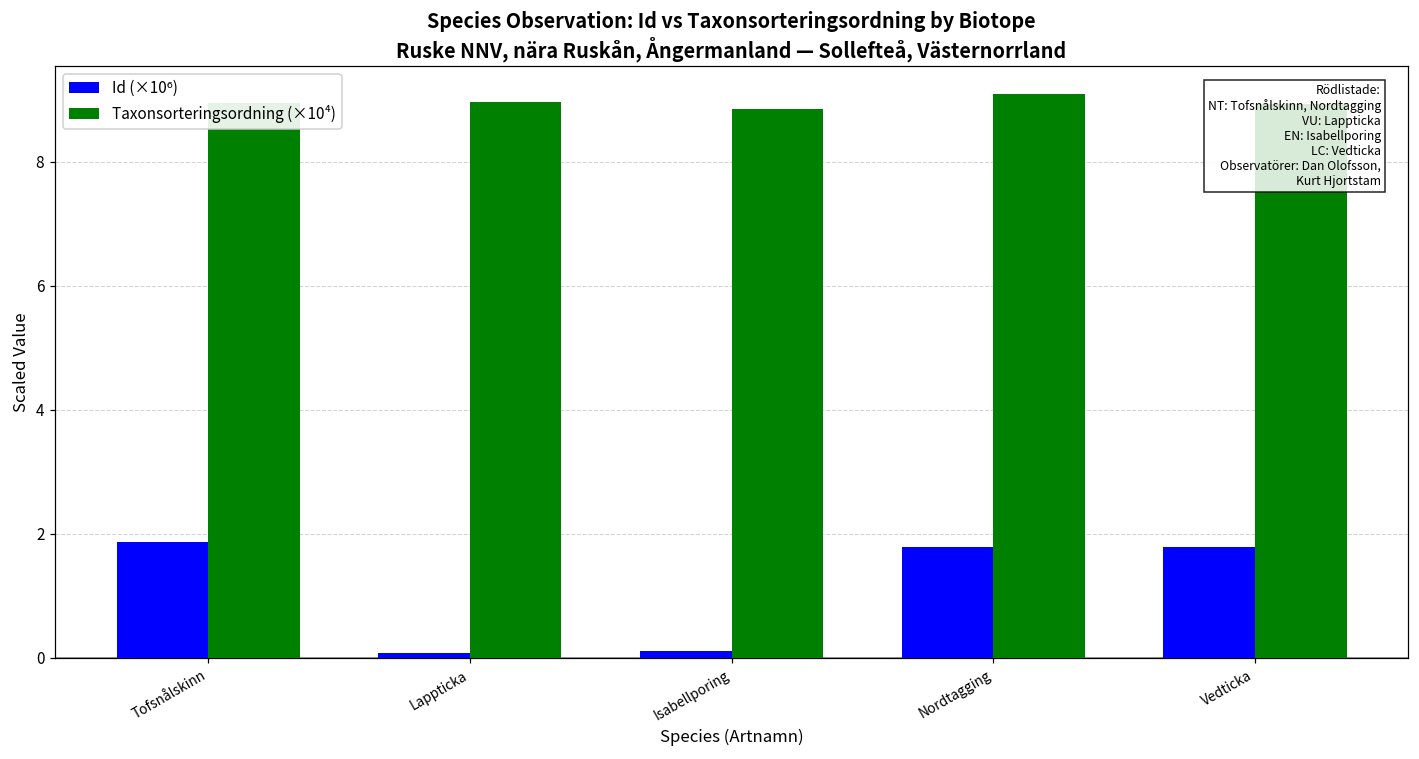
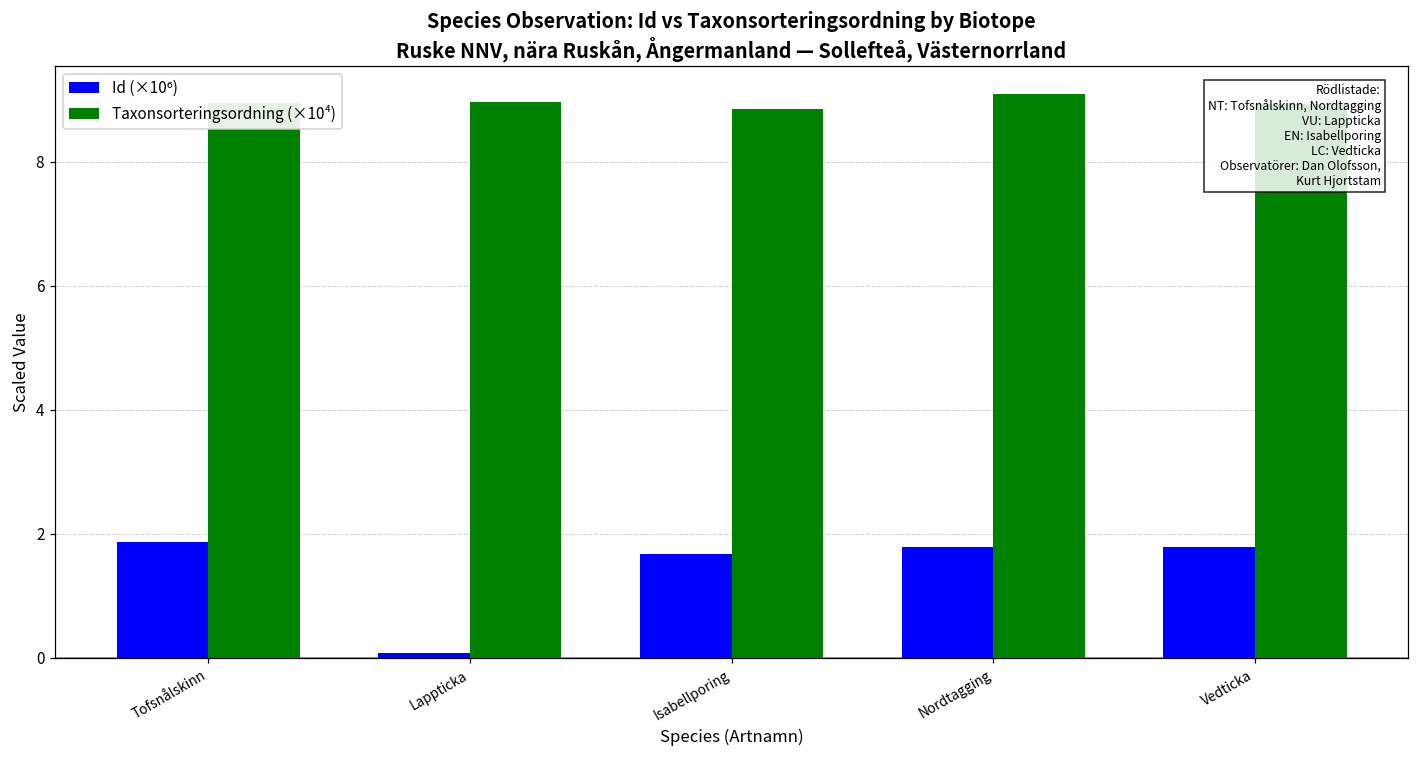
  {
    "Id (×10⁶)": {
      "Tofsnålskinn": 1.9,
      "Lappticka": 0.1,
-     "Isabellporing": 0.1,
+     "Isabellporing": 1.7,
      "Nordtagging": 1.8,
      "Vedticka": 1.8
    },
    "Taxonsorteringsordning (×10⁴)": {
      "Lappticka": 9.0,
      "Isabellporing": 8.8,
      "Nordtagging": 9.1
    }
  }
